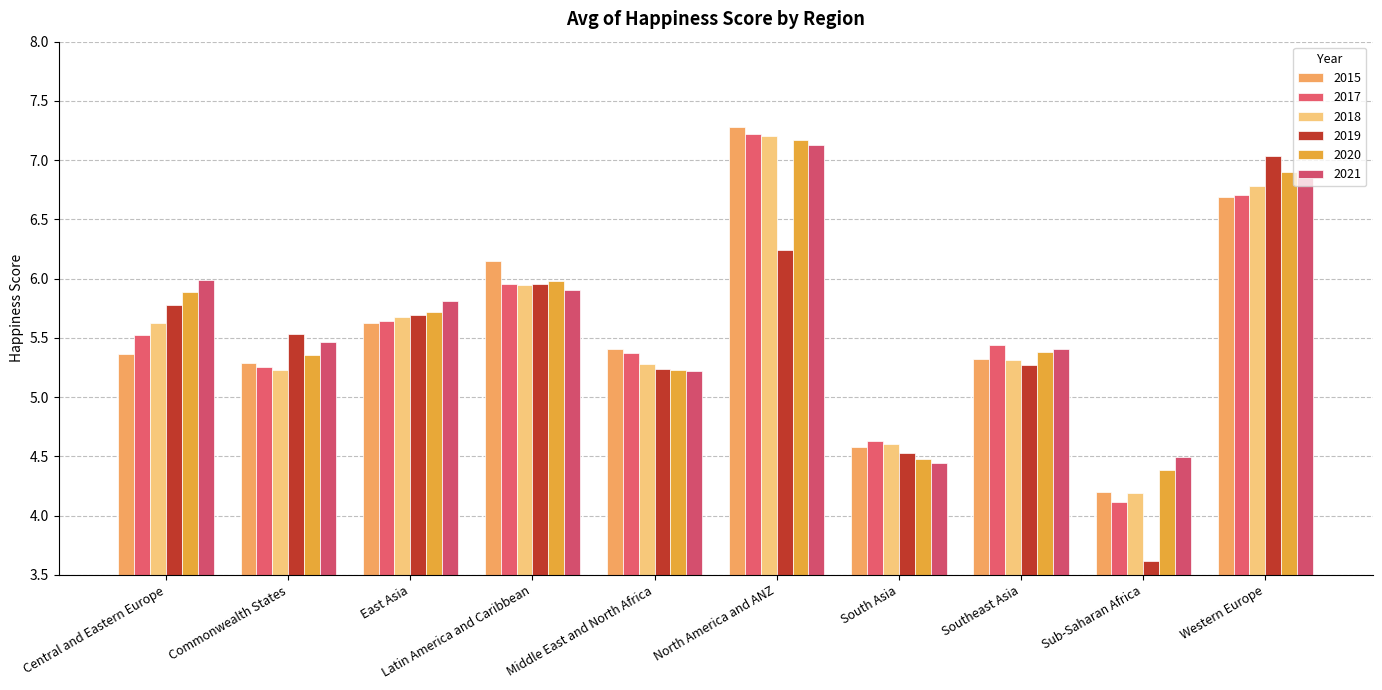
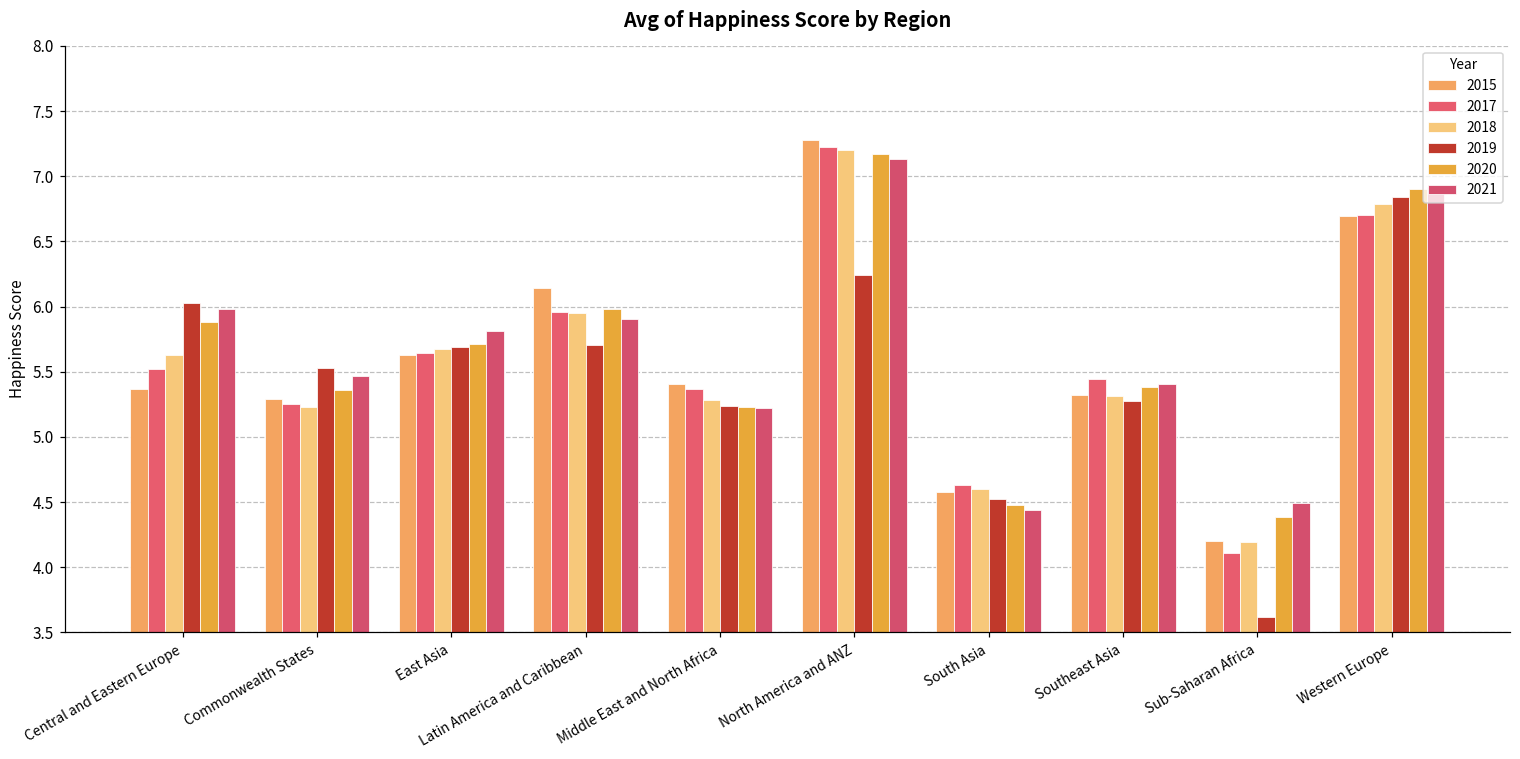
  {
    "2019": {
-     "Central and Eastern Europe": 5.78,
+     "Central and Eastern Europe": 6.03,
      "Commonwealth States": 5.53,
      "East Asia": 5.69,
-     "Latin America and Caribbean": 5.96,
+     "Latin America and Caribbean": 5.70,
      "Middle East and North Africa": 5.24,
      "North America and ANZ": 6.24,
      "South Asia": 4.53,
      "Southeast Asia": 5.27,
      "Sub-Saharan Africa": 3.62,
-     "Western Europe": 7.03
+     "Western Europe": 6.84
    }
  }
